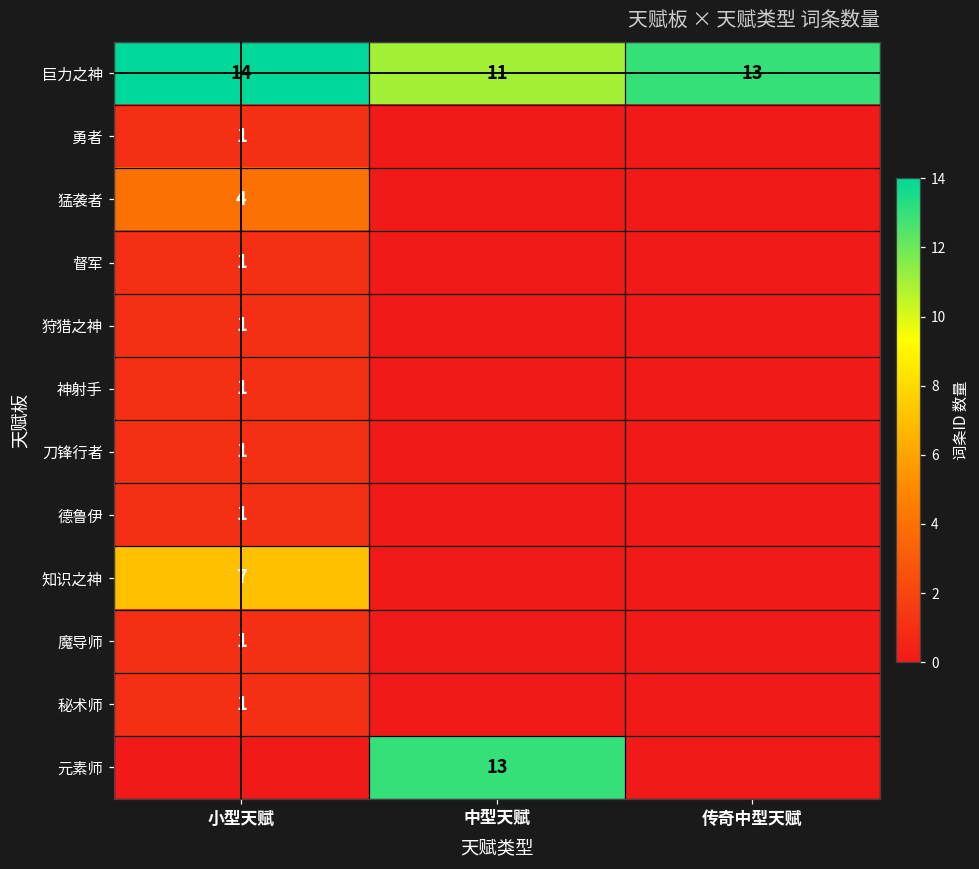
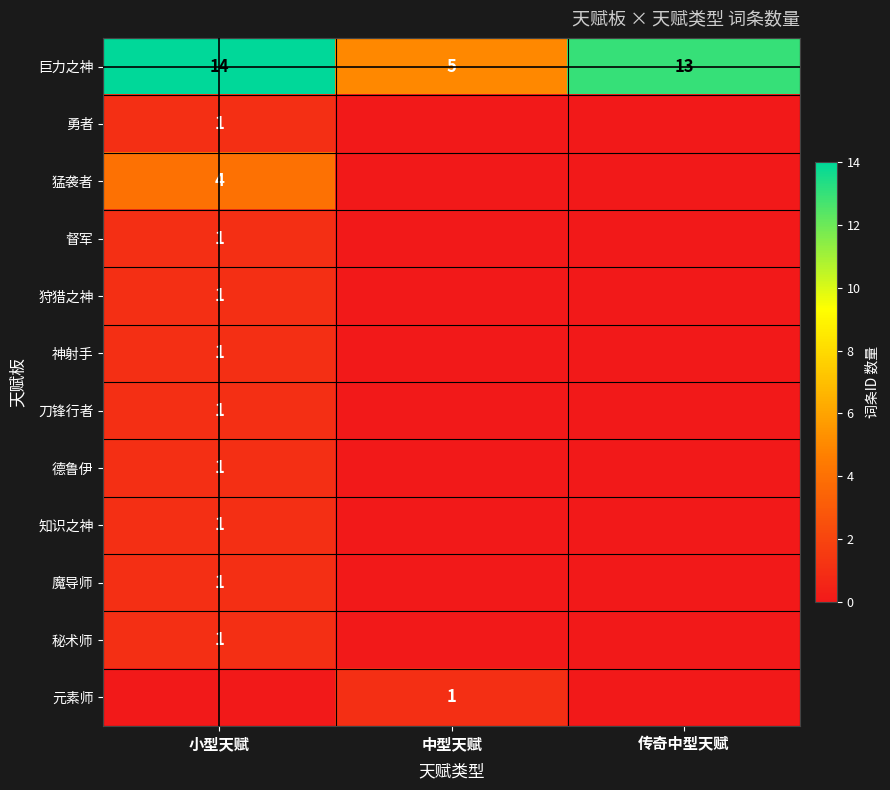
  {
    "巨力之神": {
      "小型天赋": 14,
-     "中型天赋": 11,
+     "中型天赋": 5,
      "传奇中型天赋": 13
    },
    "勇者": {
      "小型天赋": 1
    },
    "猛袭者": {
      "小型天赋": 4
    },
    "督军": {
      "小型天赋": 1
    },
    "狩猎之神": {
      "小型天赋": 1
    },
    "神射手": {
      "小型天赋": 1
    },
    "刀锋行者": {
      "小型天赋": 1
    },
    "德鲁伊": {
      "小型天赋": 1
    },
    "知识之神": {
-     "小型天赋": 7
+     "小型天赋": 1
    },
    "魔导师": {
      "小型天赋": 1
    },
    "秘术师": {
      "小型天赋": 1
    },
    "元素师": {
-     "中型天赋": 13
+     "中型天赋": 1
    }
  }
